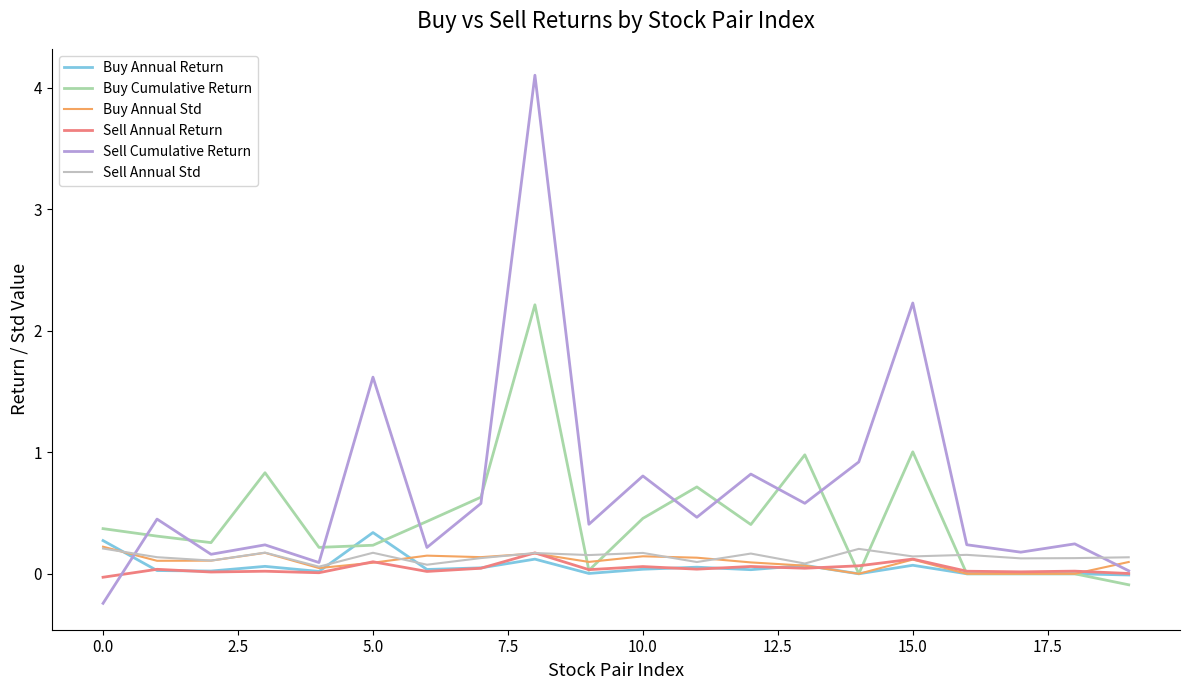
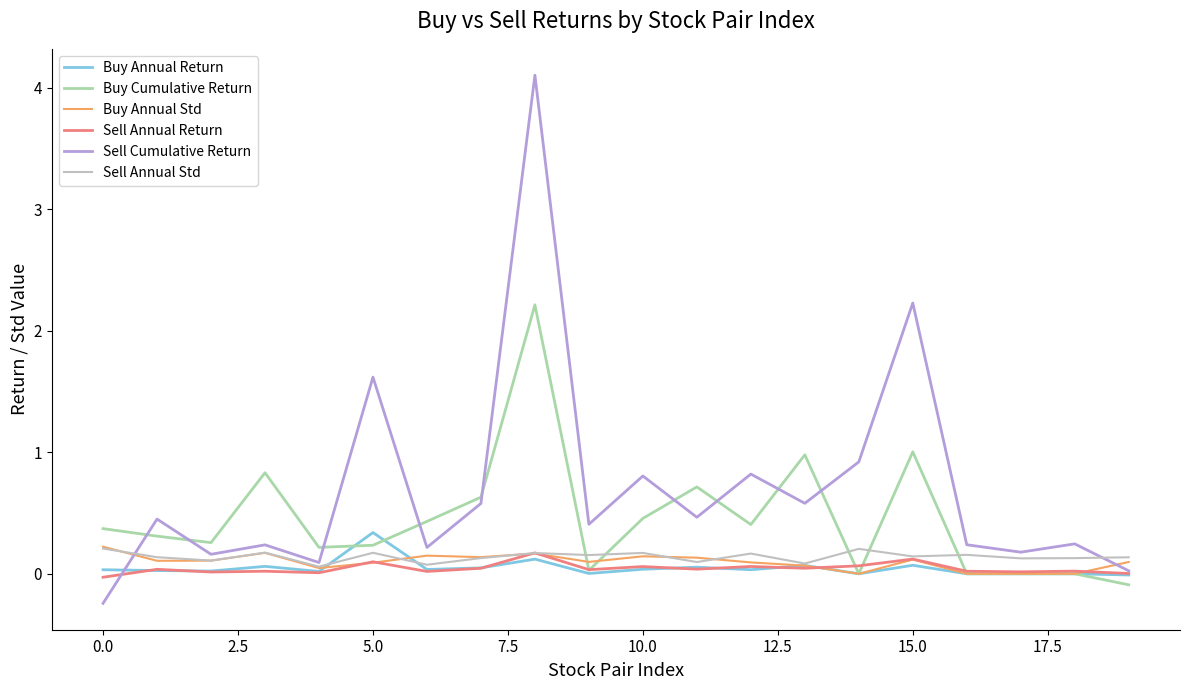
  {
    "Buy Annual Return": {
-     "0.0": 0.27,
+     "0.0": 0.03,
      "5.0": 0.34,
      "10.0": 0.04,
      "15.0": 0.07
    }
  }
